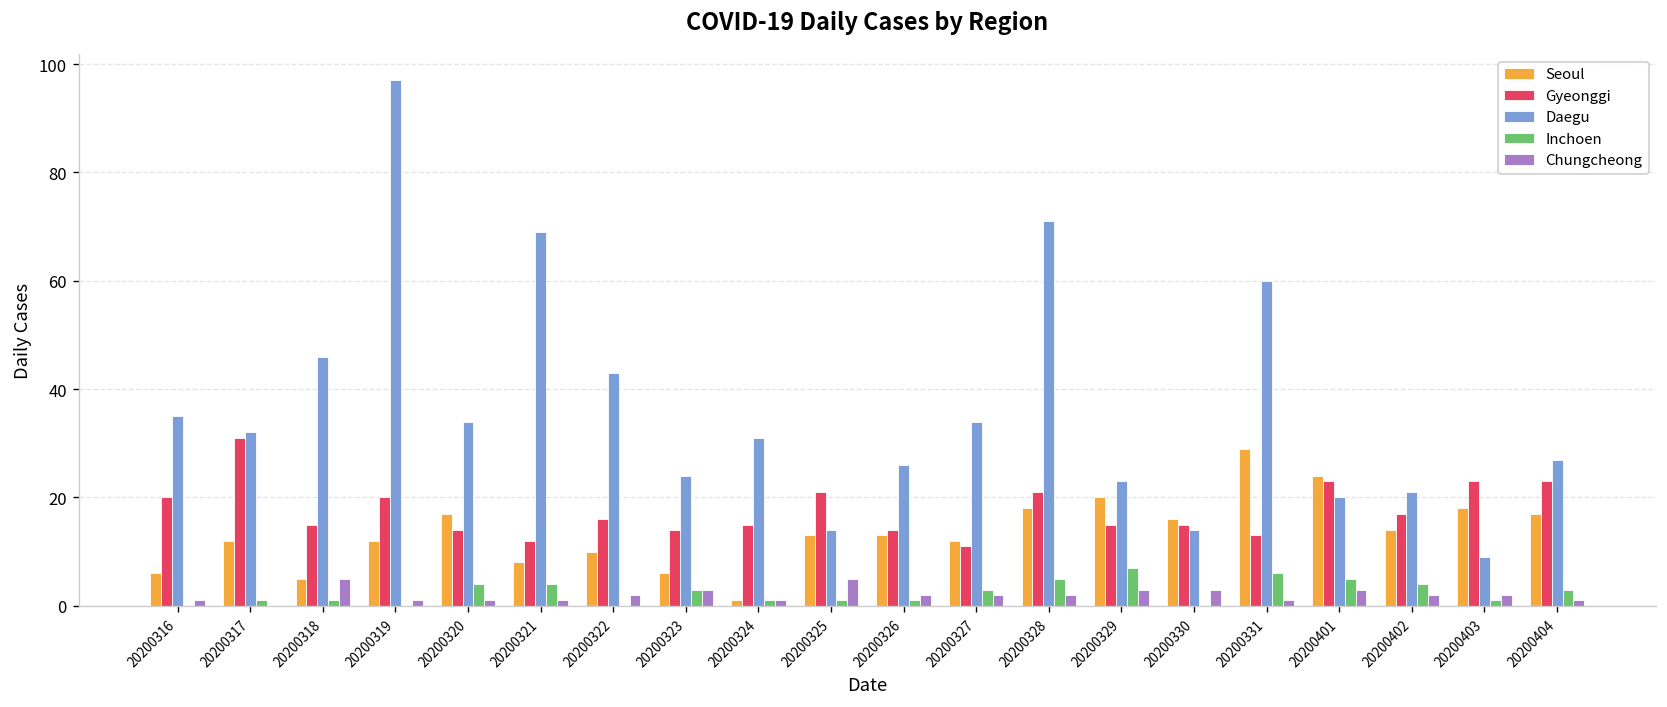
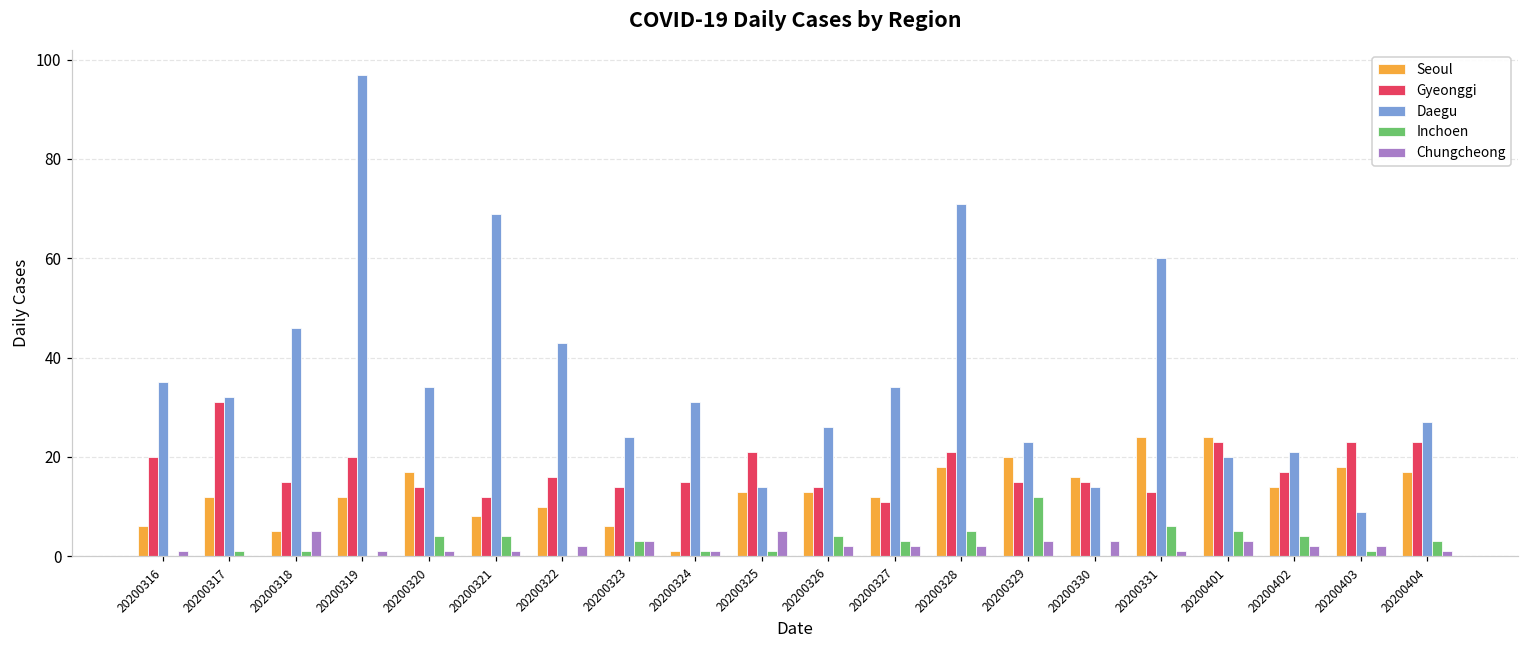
  {
    "Seoul": {
      "20200316": 6,
      "20200317": 12,
      "20200318": 5,
      "20200319": 12,
      "20200320": 17,
      "20200321": 8,
      "20200322": 10,
      "20200323": 6,
      "20200324": 1,
      "20200325": 13,
      "20200326": 13,
      "20200327": 12,
      "20200328": 18,
      "20200329": 20,
      "20200330": 16,
-     "20200331": 29,
+     "20200331": 24,
      "20200401": 24,
      "20200402": 14,
      "20200403": 18,
      "20200404": 17
    },
    "Gyeonggi": {
      "20200316": 20,
      "20200317": 31,
      "20200318": 15,
      "20200319": 20,
      "20200320": 14,
      "20200321": 12,
      "20200322": 16,
      "20200323": 14,
      "20200324": 15,
      "20200325": 21,
      "20200326": 14,
      "20200327": 11,
      "20200328": 21,
      "20200329": 15,
      "20200330": 15,
      "20200331": 13,
      "20200401": 23,
      "20200402": 17,
      "20200403": 23,
      "20200404": 23
    },
    "Inchoen": {
      "20200316": 0,
      "20200317": 1,
      "20200318": 1,
      "20200319": 0,
      "20200320": 4,
      "20200321": 4,
      "20200322": 0,
      "20200323": 3,
      "20200324": 1,
      "20200325": 1,
-     "20200326": 1,
+     "20200326": 4,
      "20200327": 3,
      "20200328": 5,
-     "20200329": 7,
+     "20200329": 12,
      "20200330": 0,
      "20200331": 6,
      "20200401": 5,
      "20200402": 4,
      "20200403": 1,
      "20200404": 3
    }
  }
